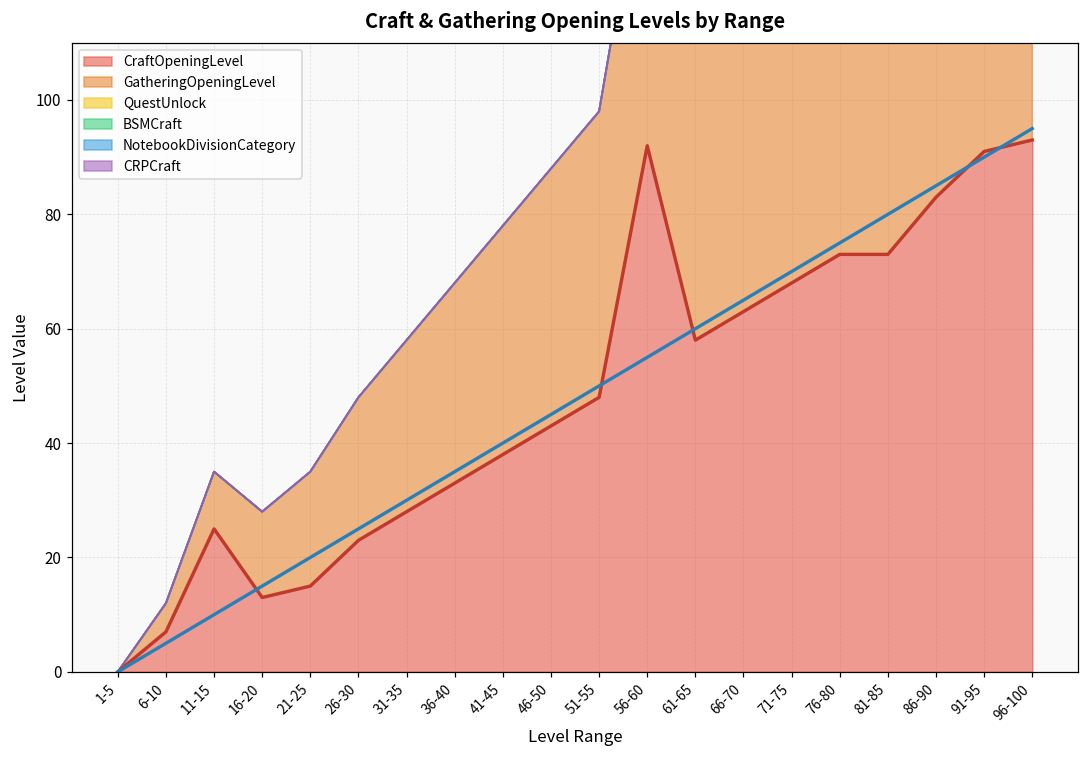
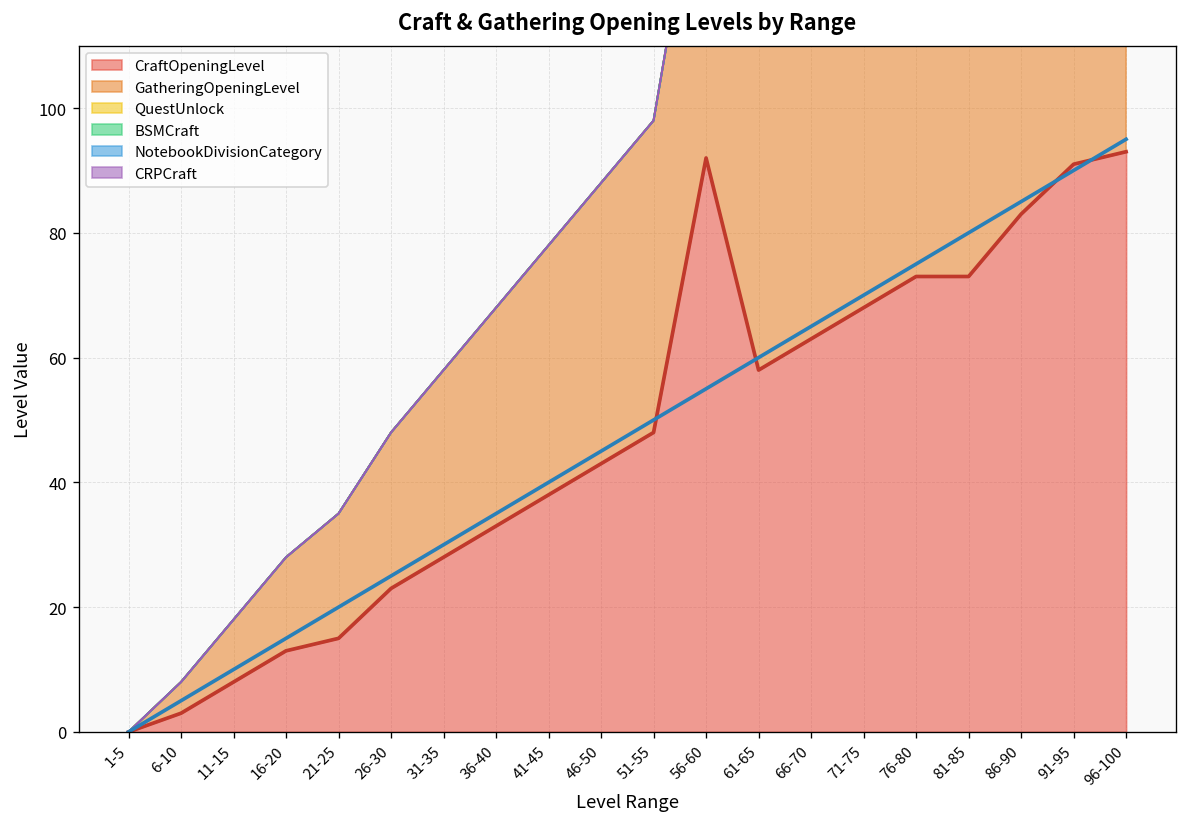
  {
    "CraftOpeningLevel": {
-     "6-10": 7,
-     "11-15": 25,
+     "6-10": 3,
+     "11-15": 8,
      "16-20": 13,
      "21-25": 15,
      "26-30": 23,
      "31-35": 28,
      "36-40": 33,
      "41-45": 38,
      "46-50": 43,
      "51-55": 48,
      "56-60": 92,
      "61-65": 58,
      "66-70": 63,
      "71-75": 68,
      "76-80": 73,
      "81-85": 73,
      "86-90": 83,
      "91-95": 91,
      "96-100": 93
    }
  }
